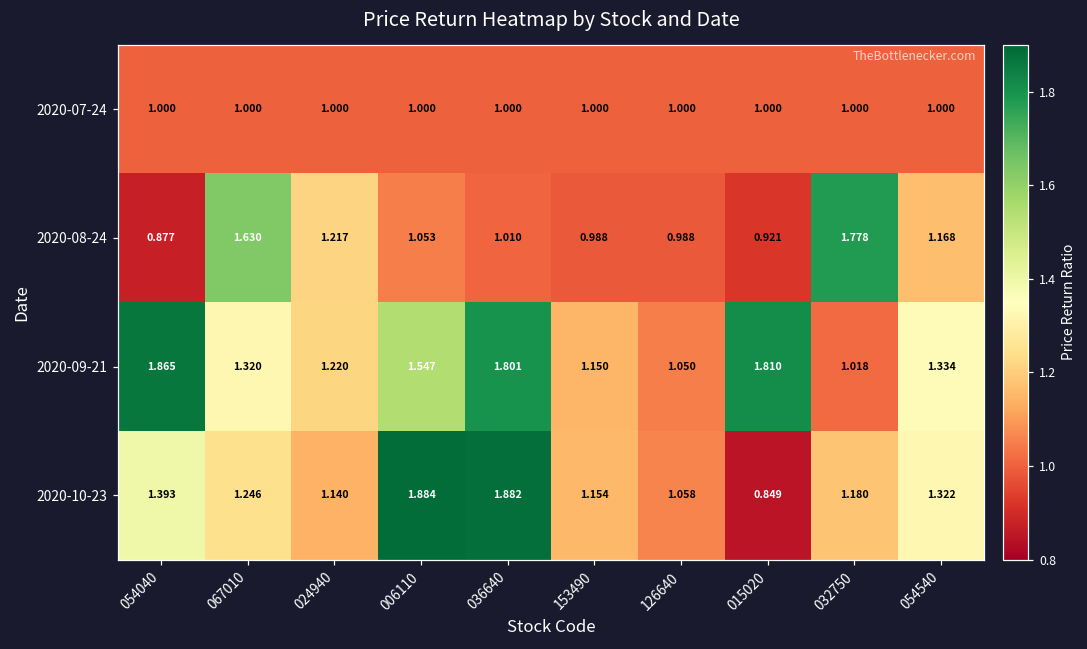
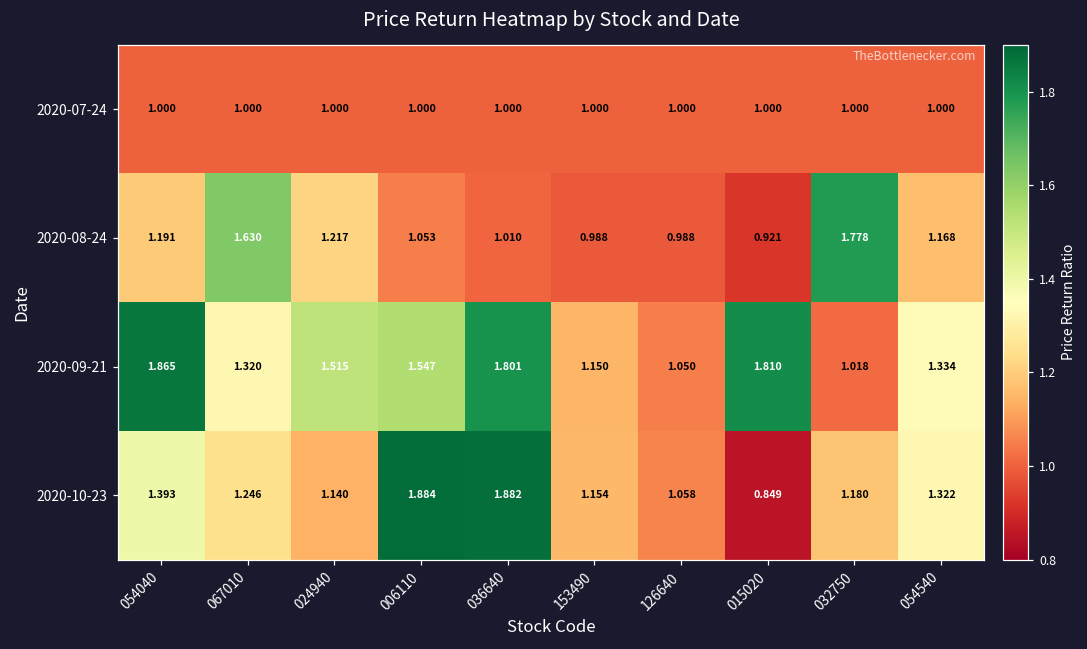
  {
    "2020-07-24": {
      "054040": 1.000,
      "067010": 1.000,
      "024940": 1.000,
      "006110": 1.000,
      "036640": 1.000,
      "153490": 1.000,
      "126640": 1.000,
      "015020": 1.000,
      "032750": 1.000
    },
    "2020-08-24": {
-     "054040": 0.877,
+     "054040": 1.191,
      "067010": 1.630,
      "024940": 1.217,
      "006110": 1.053,
      "036640": 1.010,
      "153490": 0.988,
      "126640": 0.988,
      "015020": 0.921,
      "032750": 1.778,
      "054540": 1.168
    },
    "2020-09-21": {
      "054040": 1.865,
      "067010": 1.320,
-     "024940": 1.220,
+     "024940": 1.515,
      "006110": 1.547,
      "036640": 1.801,
      "153490": 1.150,
      "126640": 1.050,
      "015020": 1.810,
      "032750": 1.018,
      "054540": 1.334
    },
    "2020-10-23": {
      "054040": 1.393,
      "067010": 1.246,
      "024940": 1.140,
      "006110": 1.884,
      "036640": 1.882,
      "153490": 1.154,
      "126640": 1.058,
      "015020": 0.849,
      "032750": 1.180,
      "054540": 1.322
    }
  }
